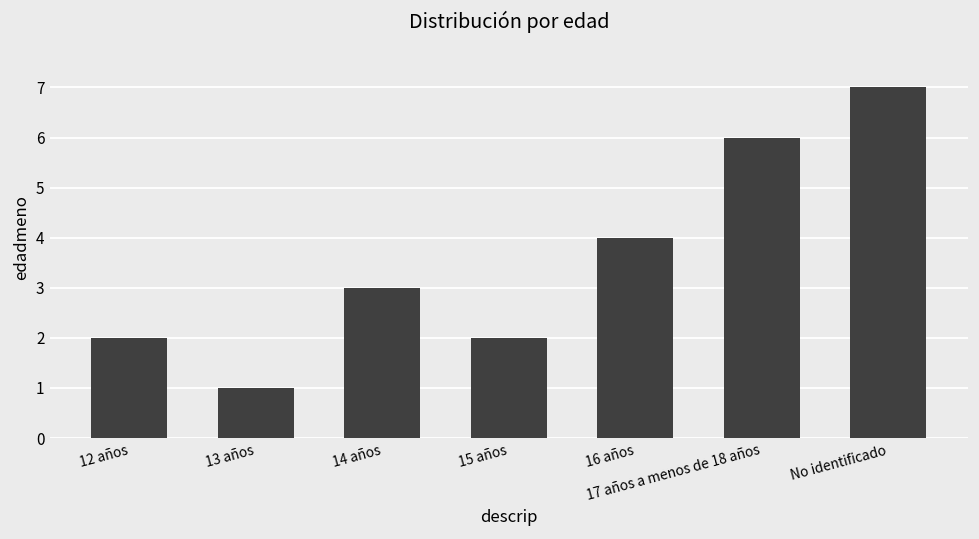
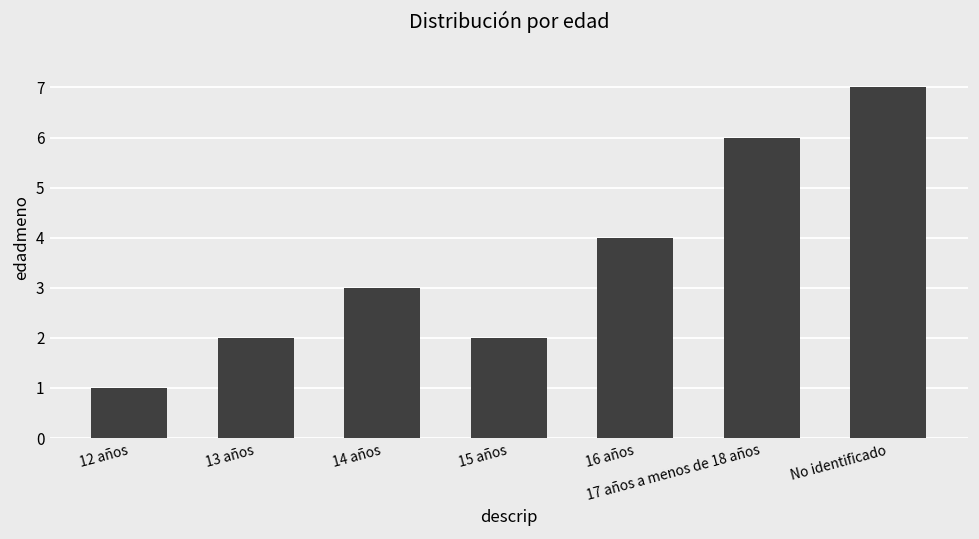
  {
-   "12 años": 2,
-   "13 años": 1,
+   "12 años": 1,
+   "13 años": 2,
    "14 años": 3,
    "15 años": 2,
    "16 años": 4,
    "17 años a menos de 18 años": 6,
    "No identificado": 7
  }
